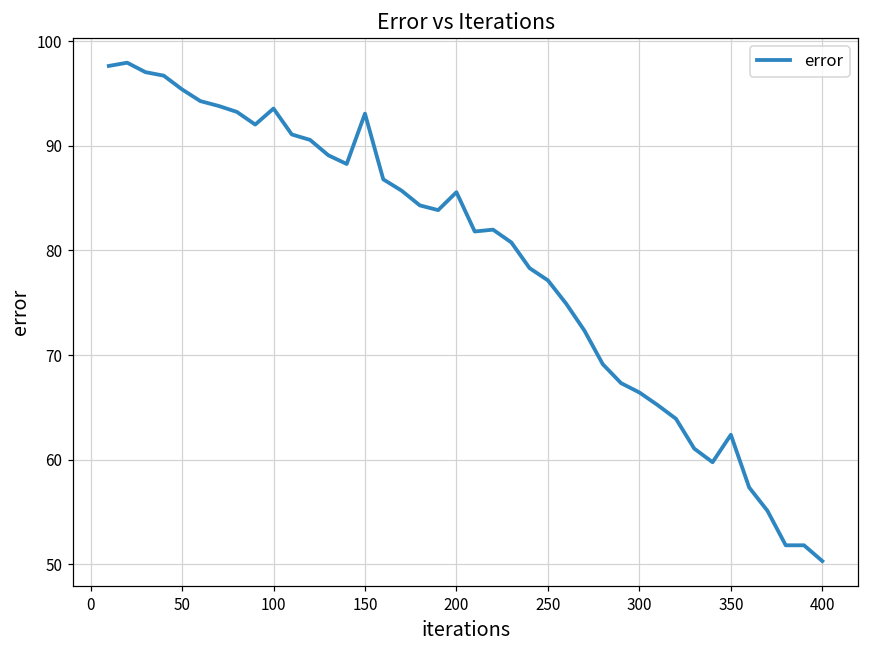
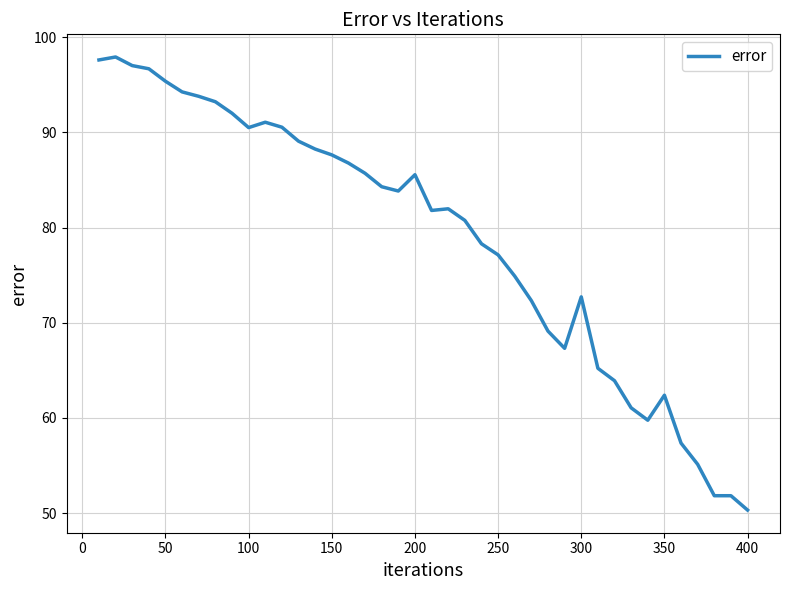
  {
    "50": 95,
-   "100": 94,
-   "150": 93,
+   "100": 91,
+   "150": 88,
    "200": 86,
    "250": 77,
-   "300": 66,
+   "300": 73,
    "350": 62,
    "400": 50
  }
